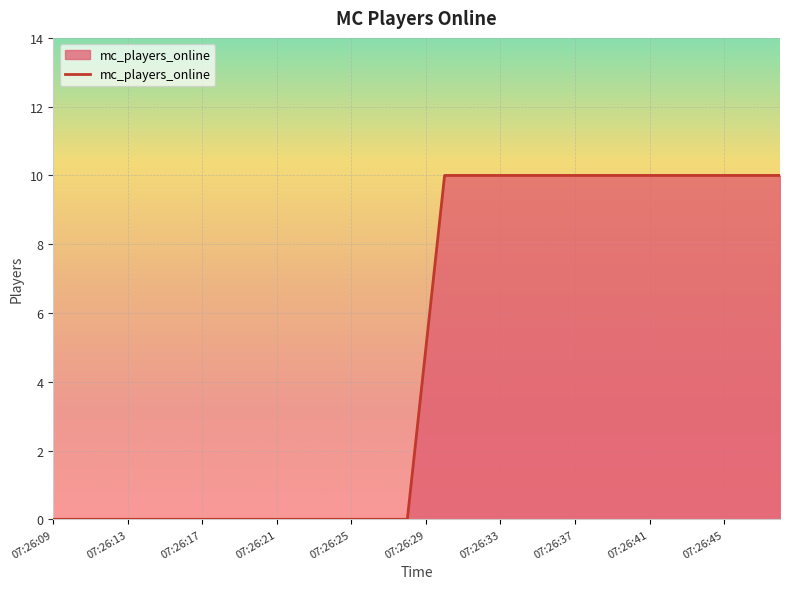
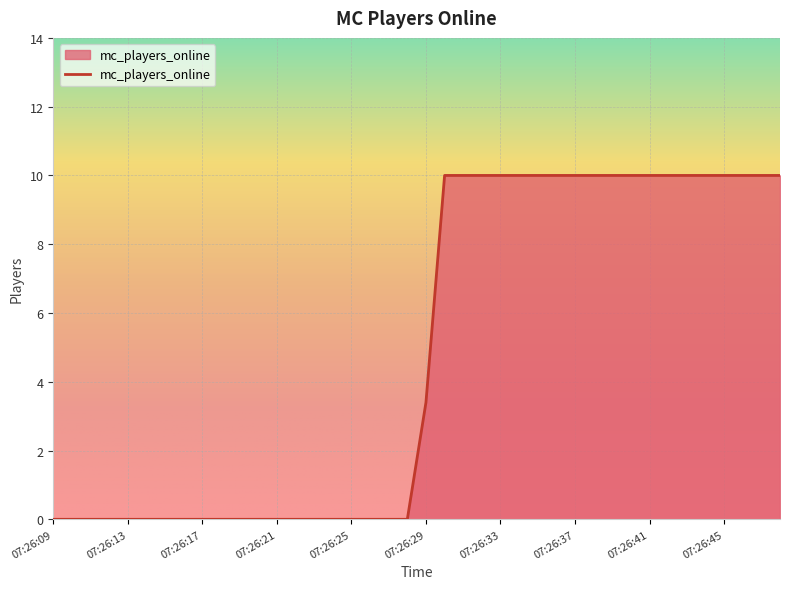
  {
    "07:26:09": 0.0,
    "07:26:13": 0.0,
    "07:26:17": 0.0,
    "07:26:21": 0.0,
    "07:26:25": 0.0,
-   "07:26:29": 5.0,
+   "07:26:29": 3.4,
    "07:26:33": 10.0,
    "07:26:37": 10.0,
    "07:26:41": 10.0,
    "07:26:45": 10.0
  }
